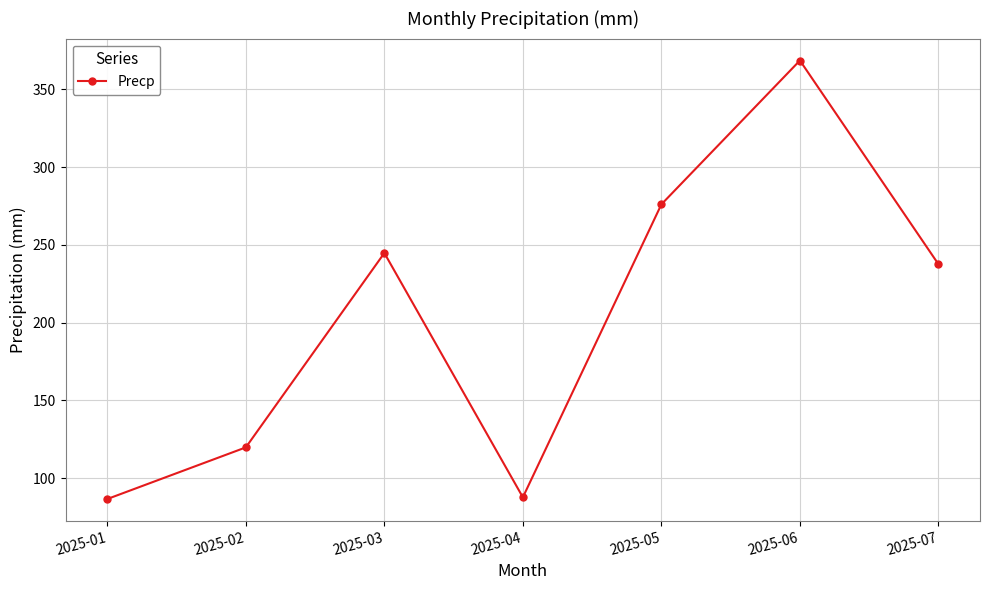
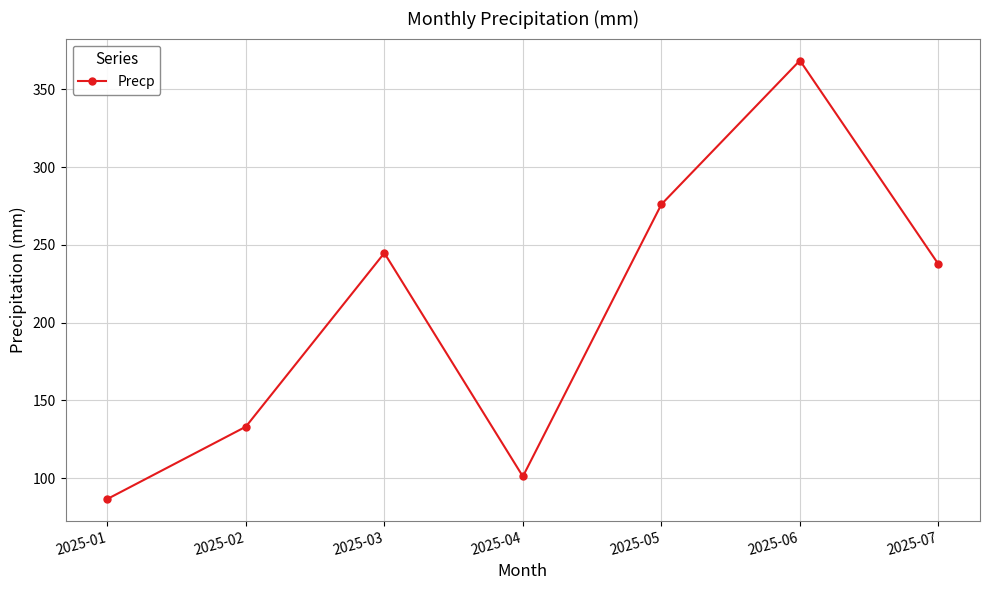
  {
    "2025-01": 87,
-   "2025-02": 120,
+   "2025-02": 133,
    "2025-03": 245,
-   "2025-04": 88,
+   "2025-04": 101,
    "2025-05": 276,
    "2025-06": 369,
    "2025-07": 238
  }
